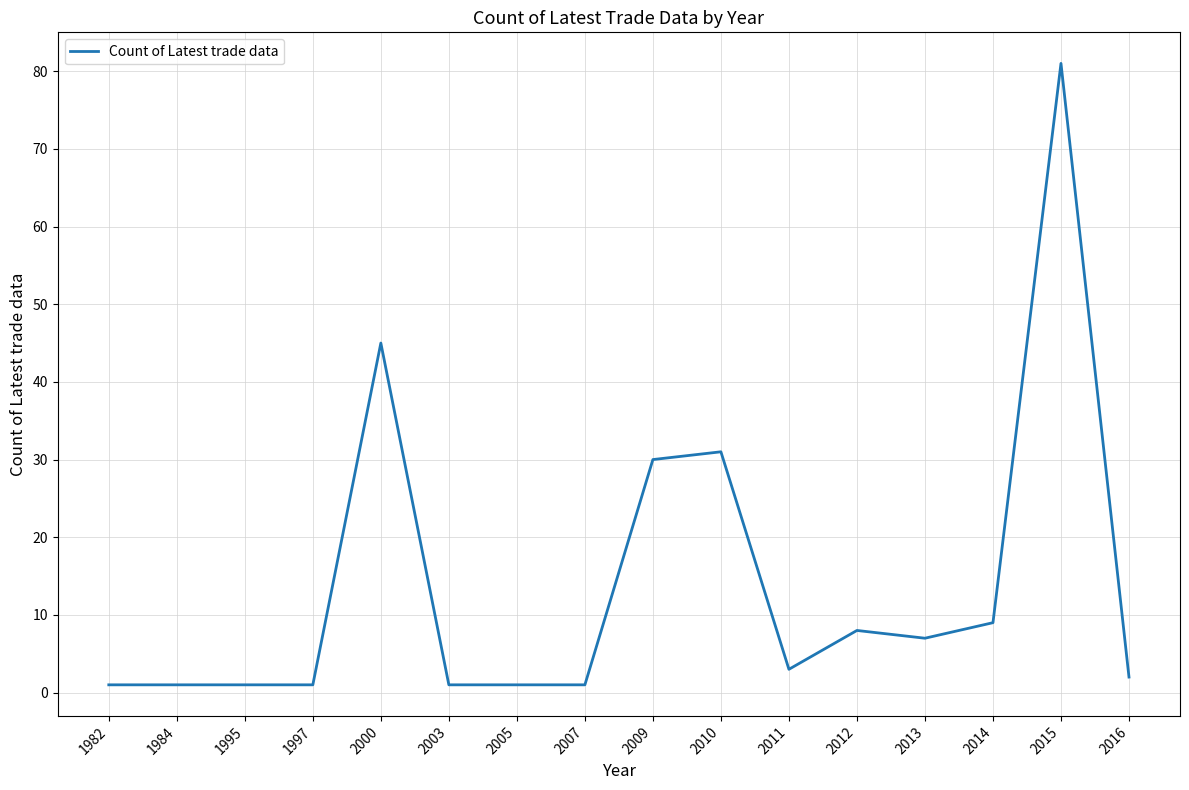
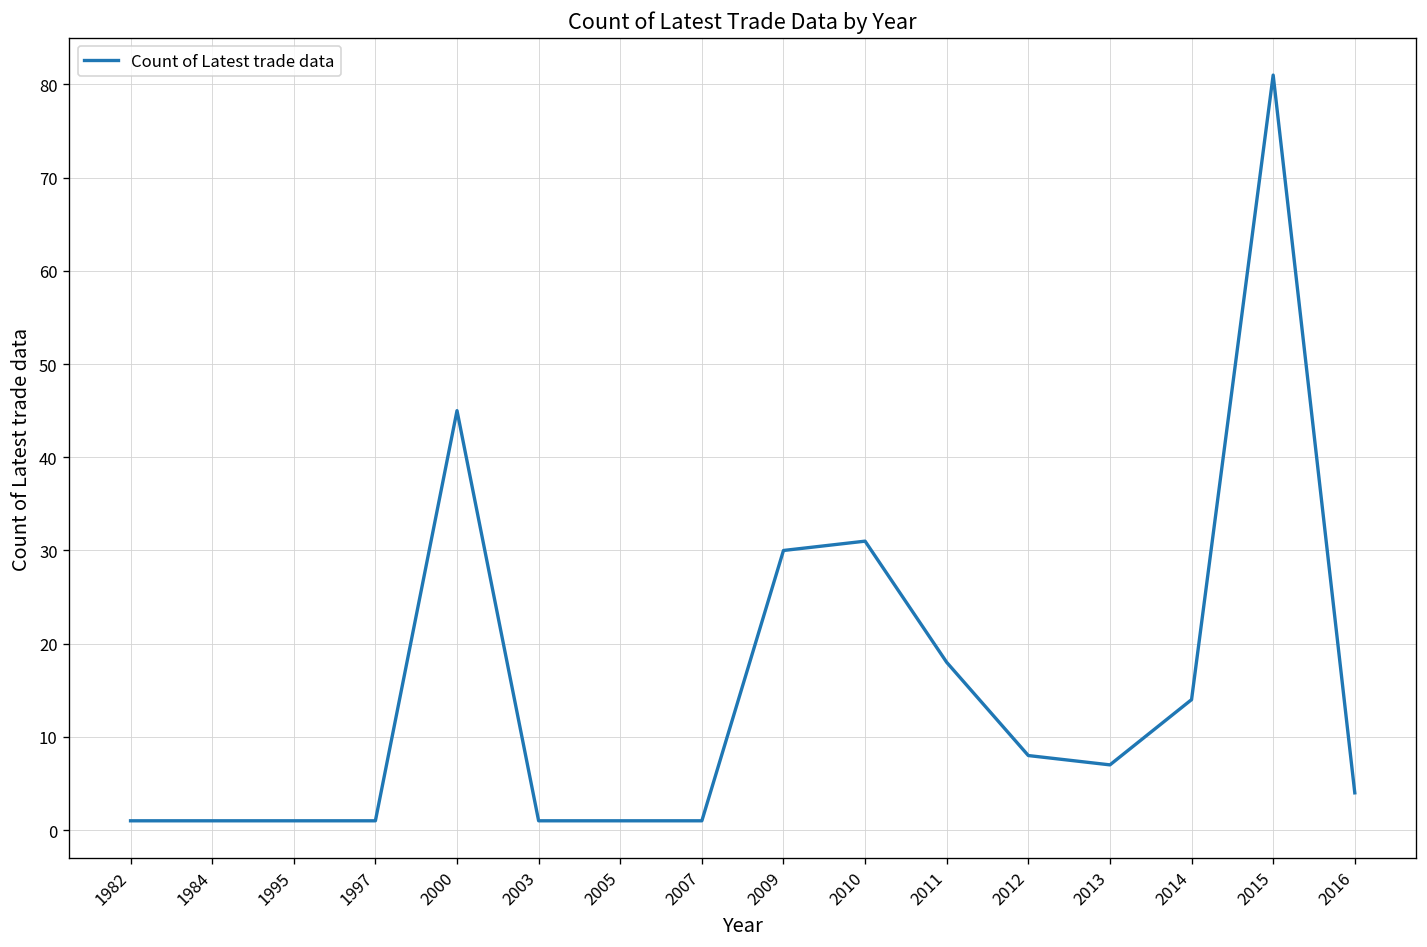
  {
    "1982": 1,
    "1984": 1,
    "1995": 1,
    "1997": 1,
    "2000": 45,
    "2003": 1,
    "2005": 1,
    "2007": 1,
    "2009": 30,
    "2010": 31,
-   "2011": 3,
+   "2011": 18,
    "2012": 8,
    "2013": 7,
-   "2014": 9,
+   "2014": 14,
    "2015": 81,
-   "2016": 2
+   "2016": 4
  }
